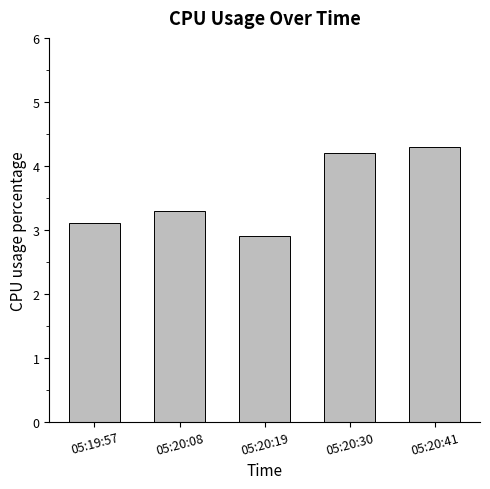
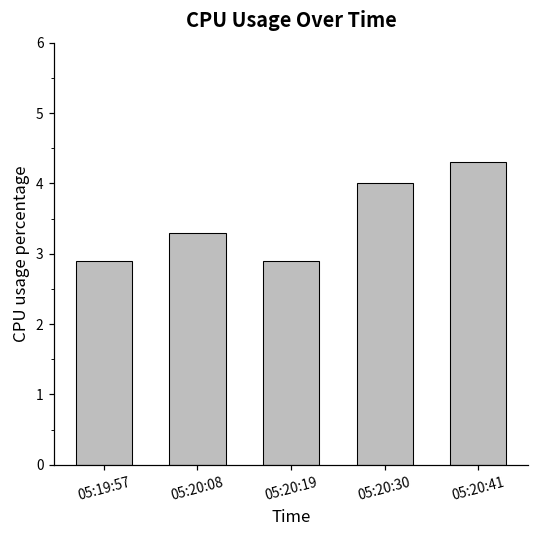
  {
-   "05:19:57": 3.1,
+   "05:19:57": 2.9,
    "05:20:08": 3.3,
    "05:20:19": 2.9,
-   "05:20:30": 4.2,
+   "05:20:30": 4.0,
    "05:20:41": 4.3
  }
